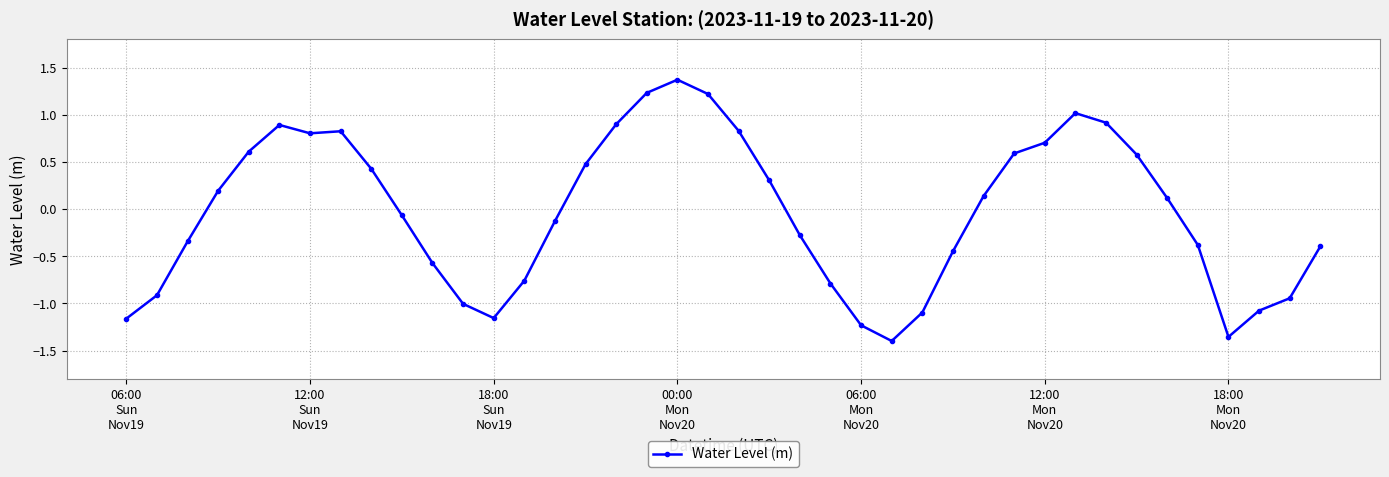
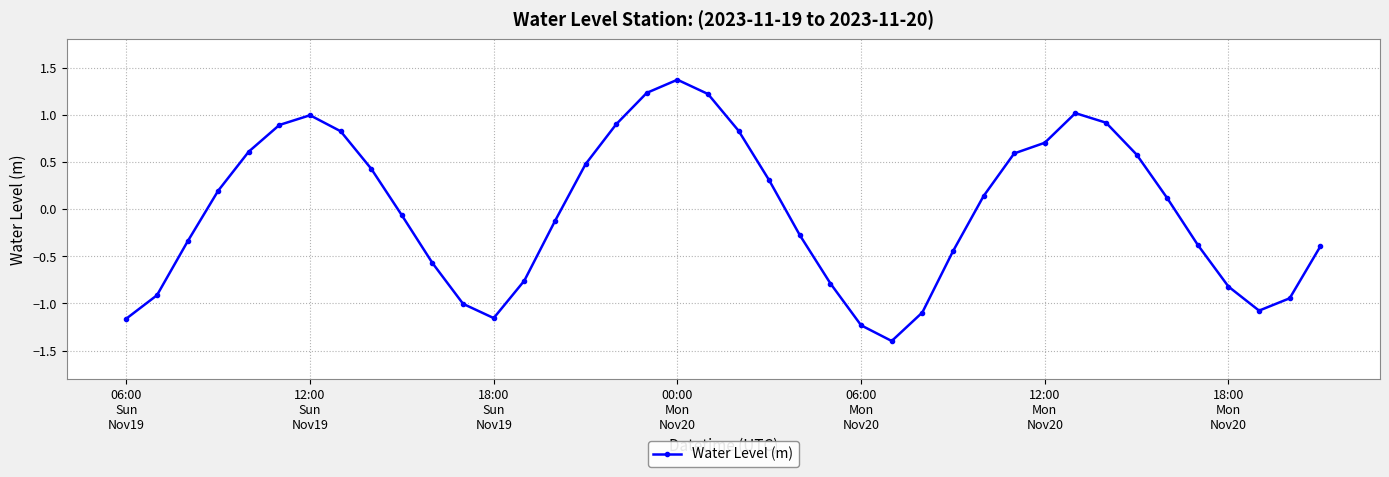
  {
    "06:00 Sun Nov19": -1.2,
-   "12:00 Sun Nov19": 0.8,
+   "12:00 Sun Nov19": 1.0,
    "18:00 Sun Nov19": -1.2,
    "00:00 Mon Nov20": 1.4,
    "06:00 Mon Nov20": -1.2,
    "12:00 Mon Nov20": 0.7,
-   "18:00 Mon Nov20": -1.4
+   "18:00 Mon Nov20": -0.8
  }
